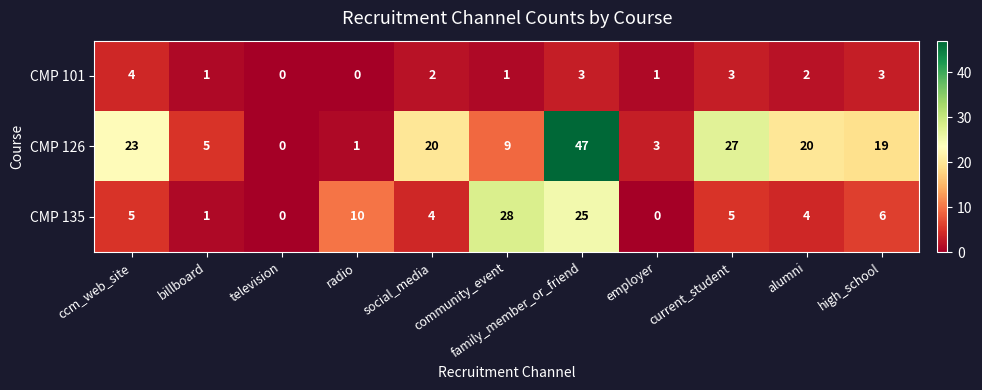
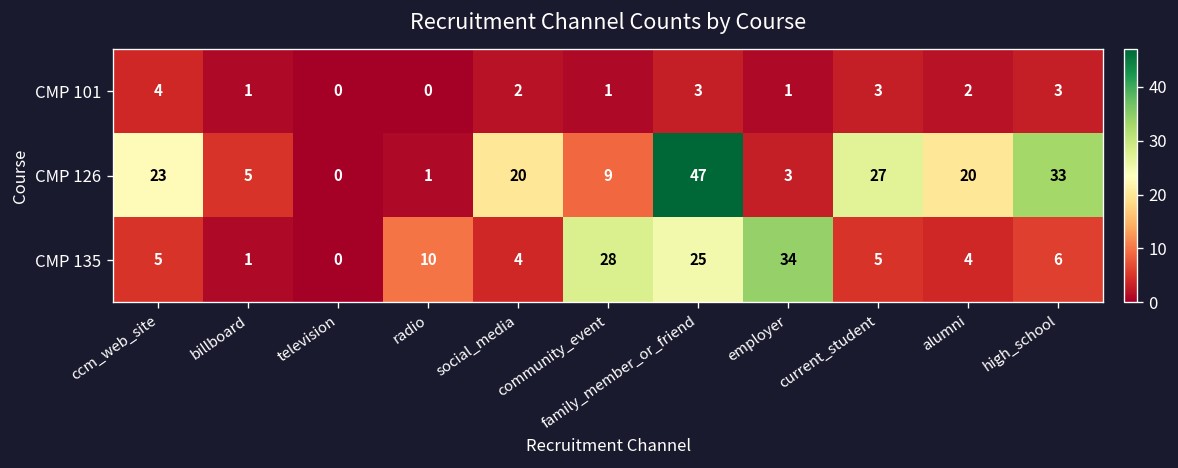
  {
    "CMP 101": {
      "ccm_web_site": 4,
      "billboard": 1,
      "television": 0,
      "radio": 0,
      "social_media": 2,
      "community_event": 1,
      "family_member_or_friend": 3,
      "employer": 1,
      "current_student": 3,
      "alumni": 2,
      "high_school": 3
    },
    "CMP 126": {
      "ccm_web_site": 23,
      "billboard": 5,
      "television": 0,
      "radio": 1,
      "social_media": 20,
      "community_event": 9,
      "family_member_or_friend": 47,
      "employer": 3,
      "current_student": 27,
      "alumni": 20,
-     "high_school": 19
+     "high_school": 33
    },
    "CMP 135": {
      "ccm_web_site": 5,
      "billboard": 1,
      "television": 0,
      "radio": 10,
      "social_media": 4,
      "community_event": 28,
      "family_member_or_friend": 25,
-     "employer": 0,
+     "employer": 34,
      "current_student": 5,
      "alumni": 4,
      "high_school": 6
    }
  }
